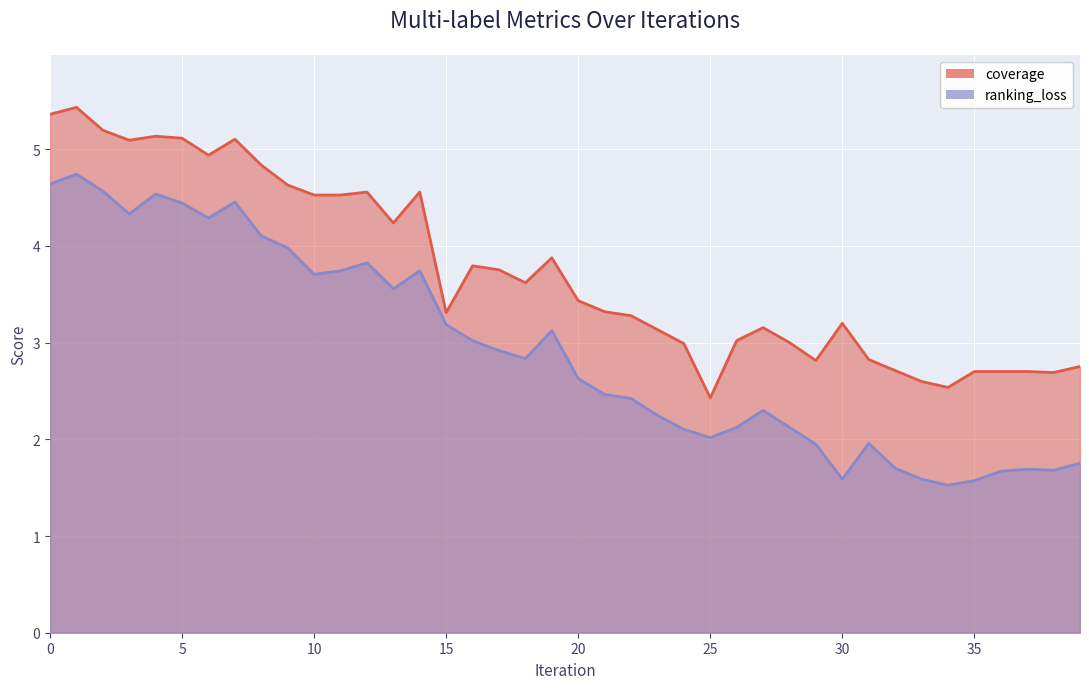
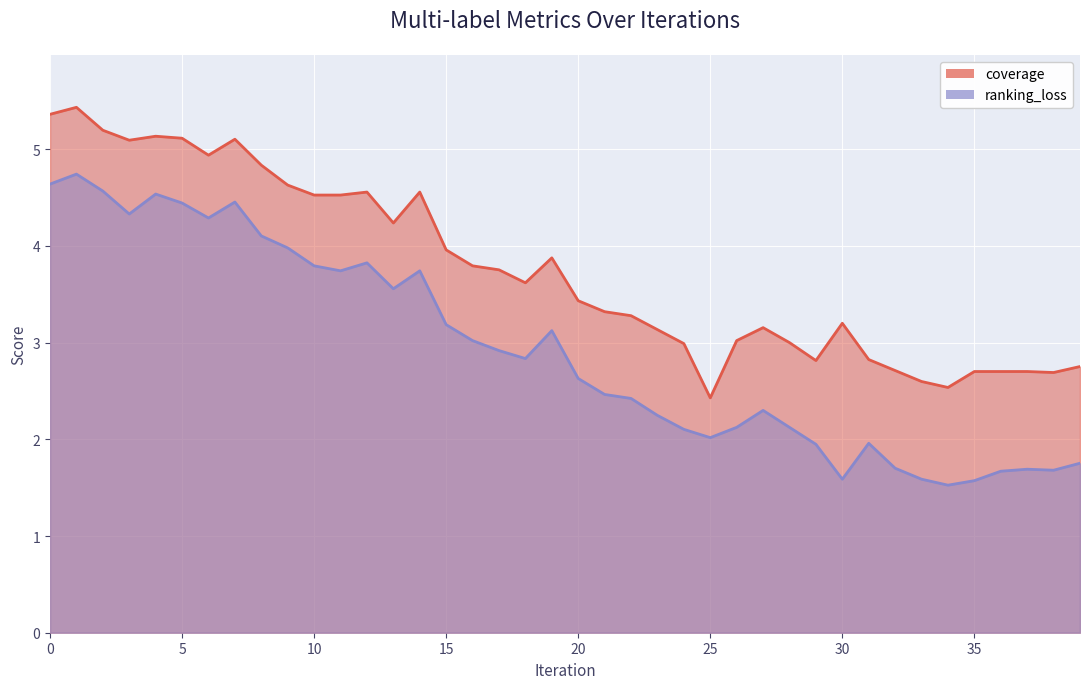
  {
    "coverage": {
      "0": 5.4,
      "5": 5.1,
      "10": 4.5,
-     "15": 3.3,
+     "15": 4.0,
      "20": 3.4,
      "25": 2.4,
      "30": 3.2,
      "35": 2.7
    },
    "ranking_loss": {
      "0": 4.6,
      "5": 4.4,
-     "10": 3.7,
+     "10": 3.8,
      "15": 3.2,
      "20": 2.6,
      "25": 2.0,
      "30": 1.6,
      "35": 1.6
    }
  }
